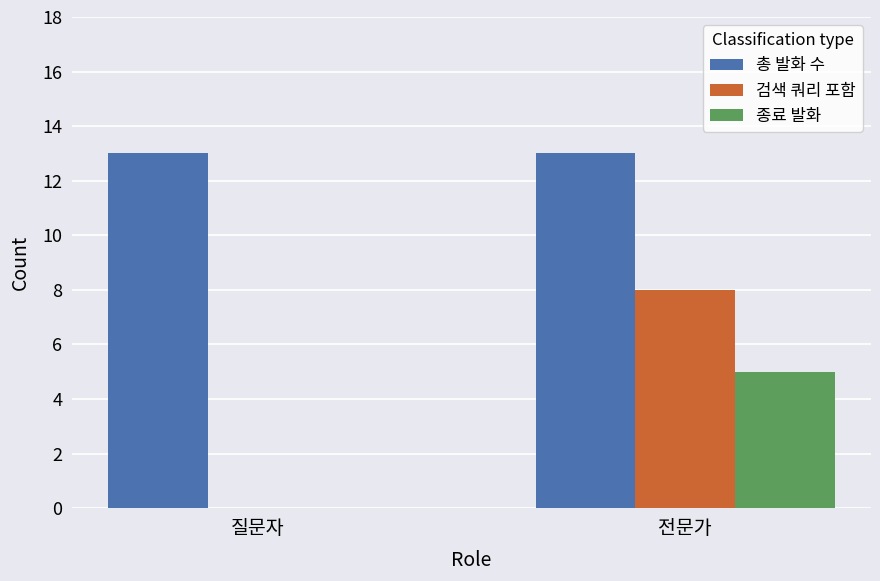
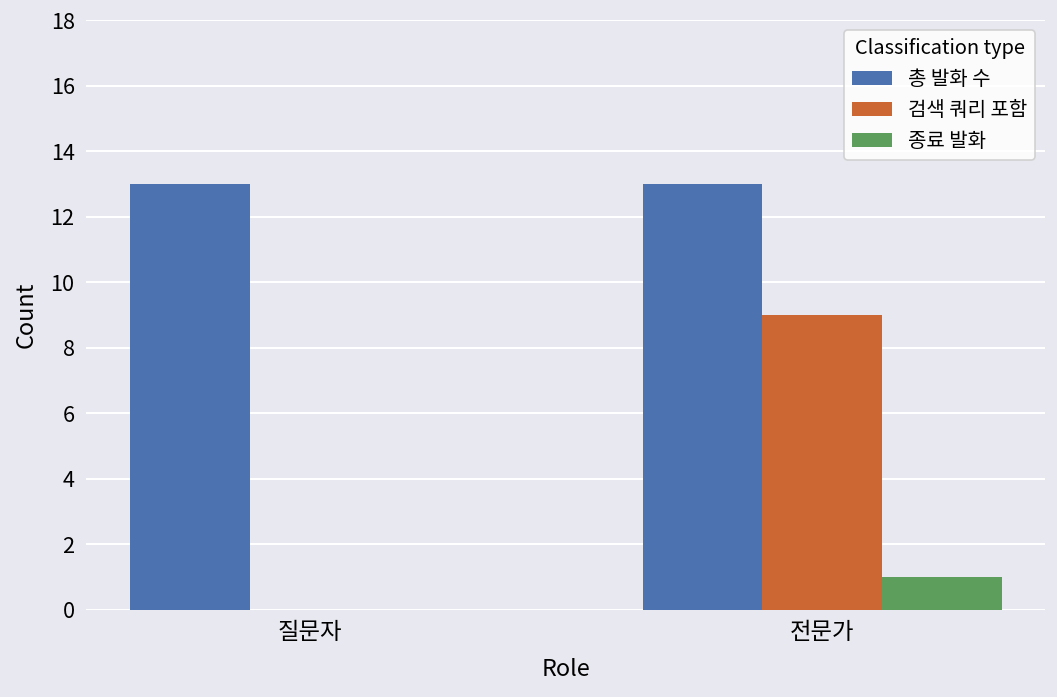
  {
    "총 발화 수": {
      "질문자": 13,
      "전문가": 13
    },
    "검색 쿼리 포함": {
      "질문자": 0,
-     "전문가": 8
+     "전문가": 9
    },
    "종료 발화": {
      "질문자": 0,
-     "전문가": 5
+     "전문가": 1
    }
  }
